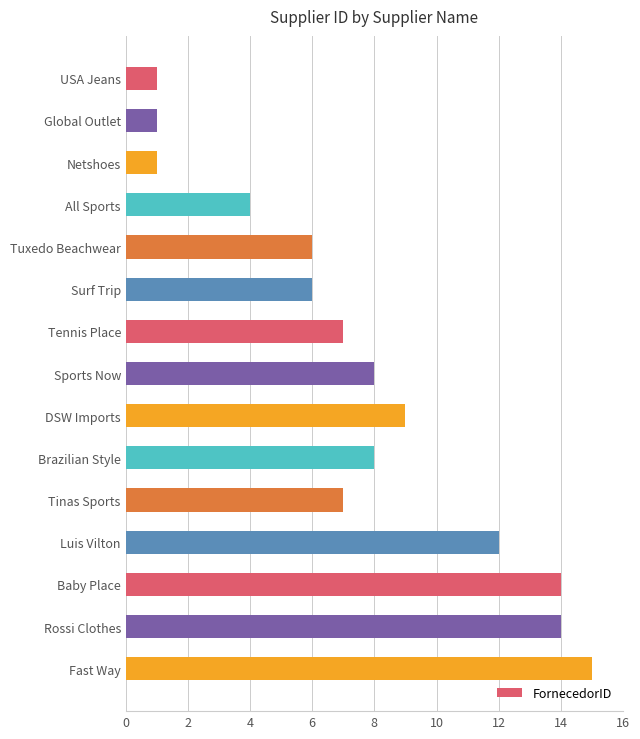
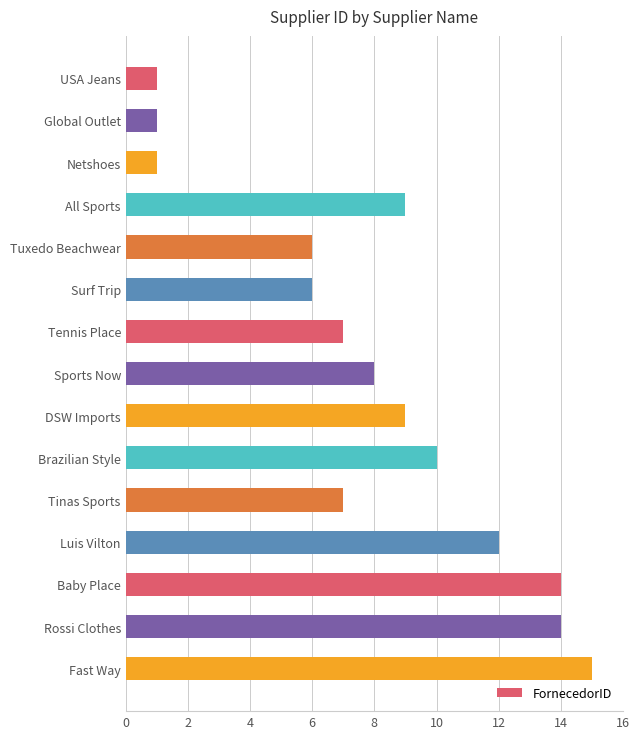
  {
    "USA Jeans": 1,
    "Global Outlet": 1,
    "Netshoes": 1,
-   "All Sports": 4,
+   "All Sports": 9,
    "Tuxedo Beachwear": 6,
    "Surf Trip": 6,
    "Tennis Place": 7,
    "Sports Now": 8,
    "DSW Imports": 9,
-   "Brazilian Style": 8,
+   "Brazilian Style": 10,
    "Tinas Sports": 7,
    "Luis Vilton": 12,
    "Baby Place": 14,
    "Rossi Clothes": 14,
    "Fast Way": 15
  }
